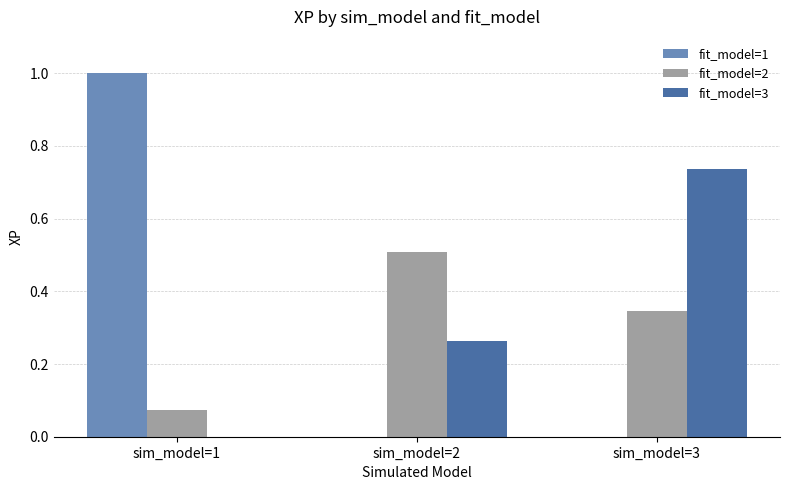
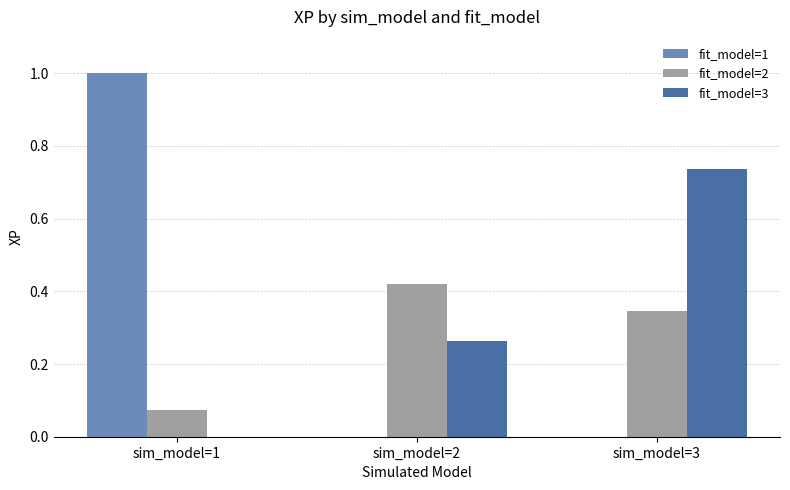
  {
    "fit_model=2": {
      "sim_model=1": 0.07,
-     "sim_model=2": 0.51,
+     "sim_model=2": 0.42,
      "sim_model=3": 0.35
    }
  }
